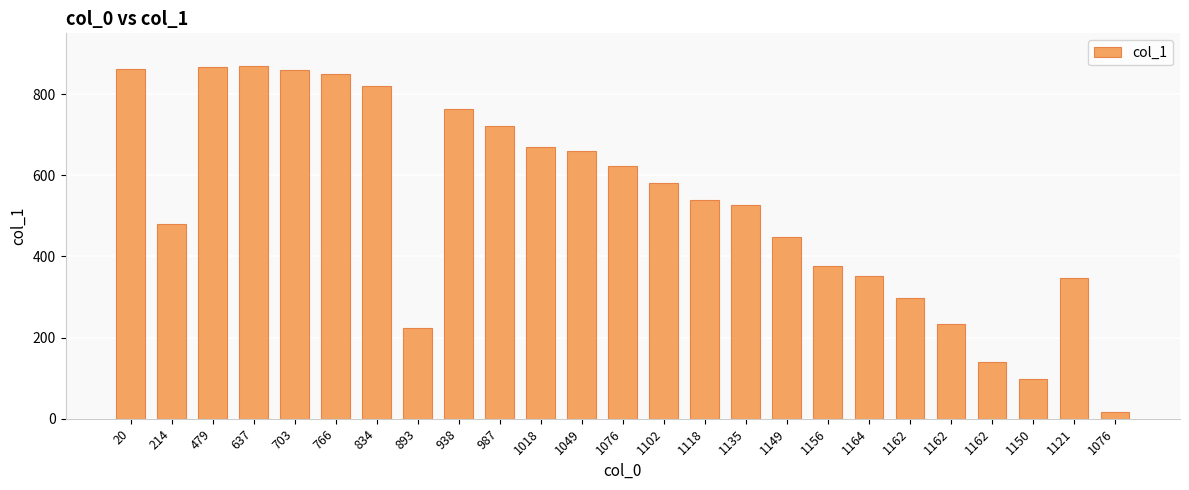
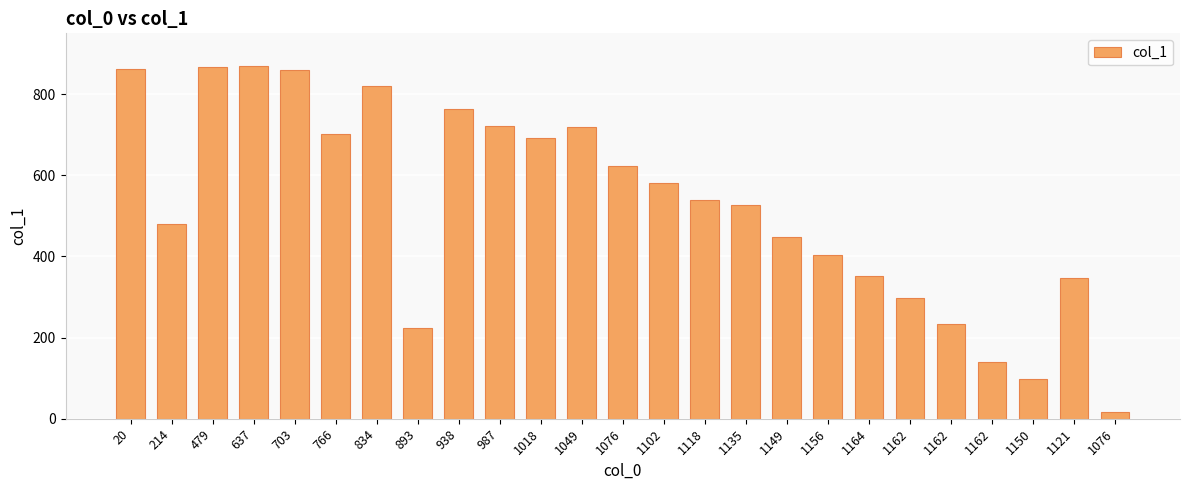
  {
    "20": 860,
    "214": 480,
    "479": 870,
    "637": 870,
    "703": 860,
-   "766": 850,
+   "766": 700,
    "834": 820,
    "893": 220,
    "938": 760,
    "987": 720,
-   "1018": 670,
-   "1049": 660,
+   "1018": 690,
+   "1049": 720,
    "1102": 580,
    "1118": 540,
    "1135": 530,
    "1149": 450,
-   "1156": 380,
+   "1156": 400,
    "1164": 350,
    "1150": 100,
    "1121": 350
  }
